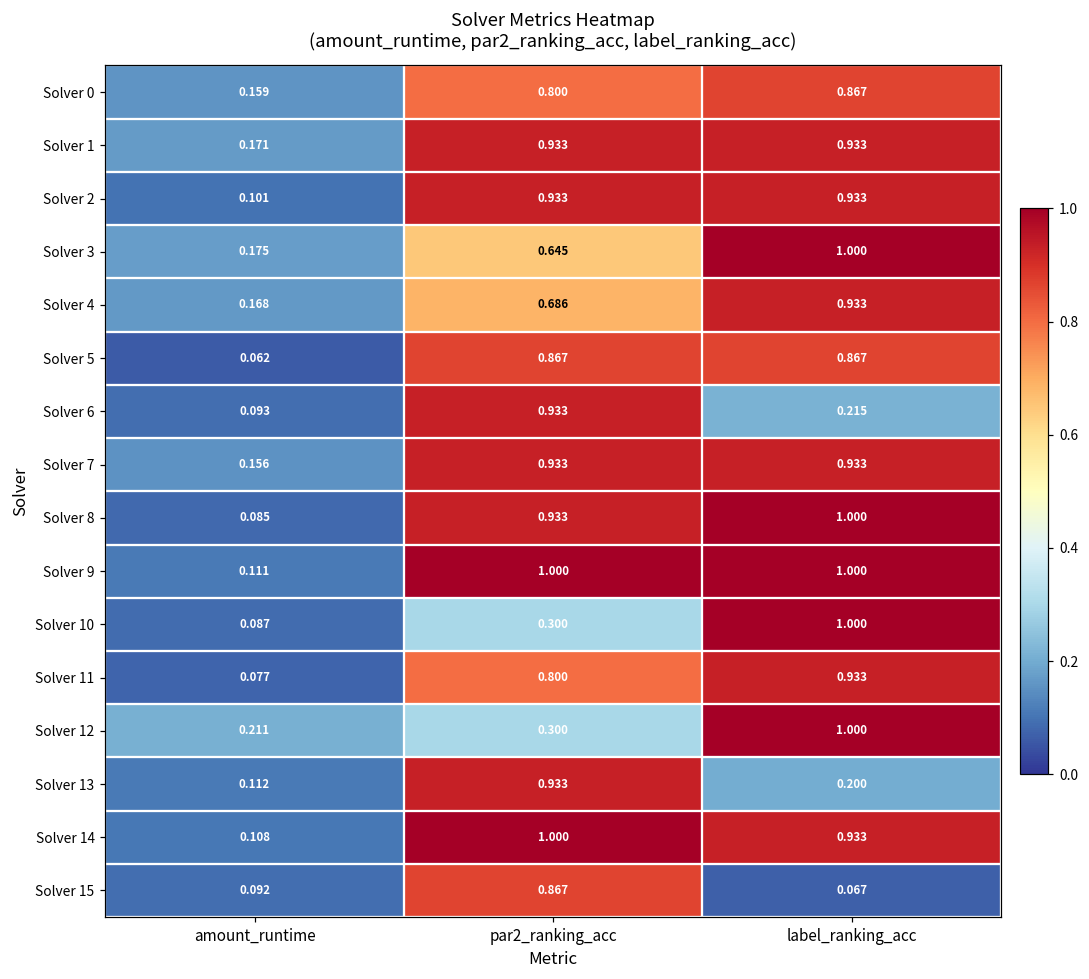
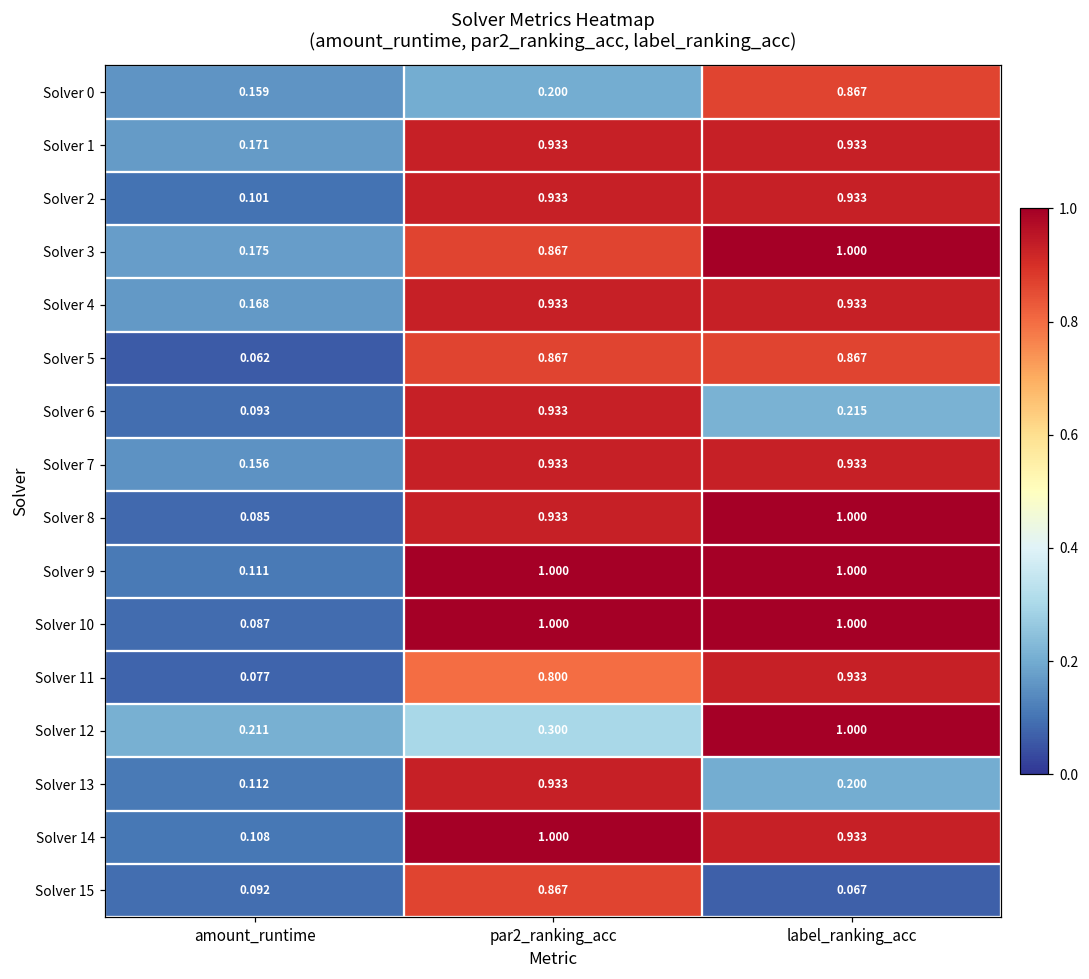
  {
    "Solver 0": {
      "amount_runtime": 0.159,
-     "par2_ranking_acc": 0.800,
+     "par2_ranking_acc": 0.200,
      "label_ranking_acc": 0.867
    },
    "Solver 1": {
      "amount_runtime": 0.171,
      "par2_ranking_acc": 0.933,
      "label_ranking_acc": 0.933
    },
    "Solver 2": {
      "amount_runtime": 0.101,
      "par2_ranking_acc": 0.933,
      "label_ranking_acc": 0.933
    },
    "Solver 3": {
      "amount_runtime": 0.175,
-     "par2_ranking_acc": 0.645,
+     "par2_ranking_acc": 0.867,
      "label_ranking_acc": 1.000
    },
    "Solver 4": {
      "amount_runtime": 0.168,
-     "par2_ranking_acc": 0.686,
+     "par2_ranking_acc": 0.933,
      "label_ranking_acc": 0.933
    },
    "Solver 5": {
      "amount_runtime": 0.062,
      "par2_ranking_acc": 0.867,
      "label_ranking_acc": 0.867
    },
    "Solver 6": {
      "amount_runtime": 0.093,
      "par2_ranking_acc": 0.933,
      "label_ranking_acc": 0.215
    },
    "Solver 7": {
      "amount_runtime": 0.156,
      "par2_ranking_acc": 0.933,
      "label_ranking_acc": 0.933
    },
    "Solver 8": {
      "amount_runtime": 0.085,
      "par2_ranking_acc": 0.933,
      "label_ranking_acc": 1.000
    },
    "Solver 9": {
      "amount_runtime": 0.111,
      "par2_ranking_acc": 1.000,
      "label_ranking_acc": 1.000
    },
    "Solver 10": {
      "amount_runtime": 0.087,
-     "par2_ranking_acc": 0.300,
+     "par2_ranking_acc": 1.000,
      "label_ranking_acc": 1.000
    },
    "Solver 11": {
      "amount_runtime": 0.077,
      "par2_ranking_acc": 0.800,
      "label_ranking_acc": 0.933
    },
    "Solver 12": {
      "amount_runtime": 0.211,
      "par2_ranking_acc": 0.300,
      "label_ranking_acc": 1.000
    },
    "Solver 13": {
      "amount_runtime": 0.112,
      "par2_ranking_acc": 0.933,
      "label_ranking_acc": 0.200
    },
    "Solver 14": {
      "amount_runtime": 0.108,
      "par2_ranking_acc": 1.000,
      "label_ranking_acc": 0.933
    },
    "Solver 15": {
      "amount_runtime": 0.092,
      "par2_ranking_acc": 0.867,
      "label_ranking_acc": 0.067
    }
  }
